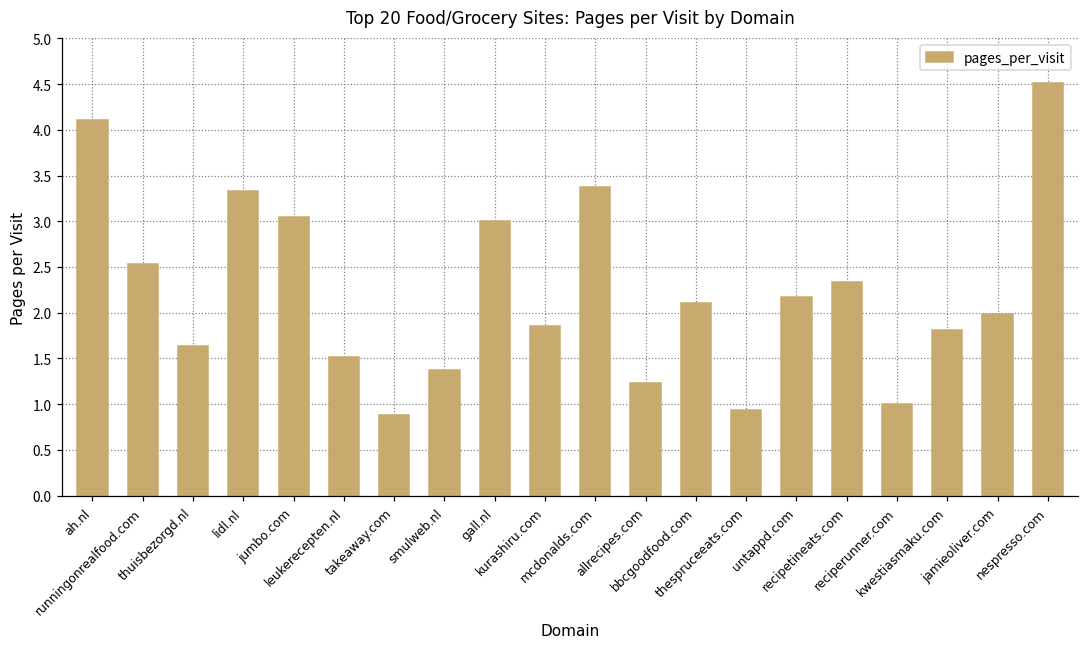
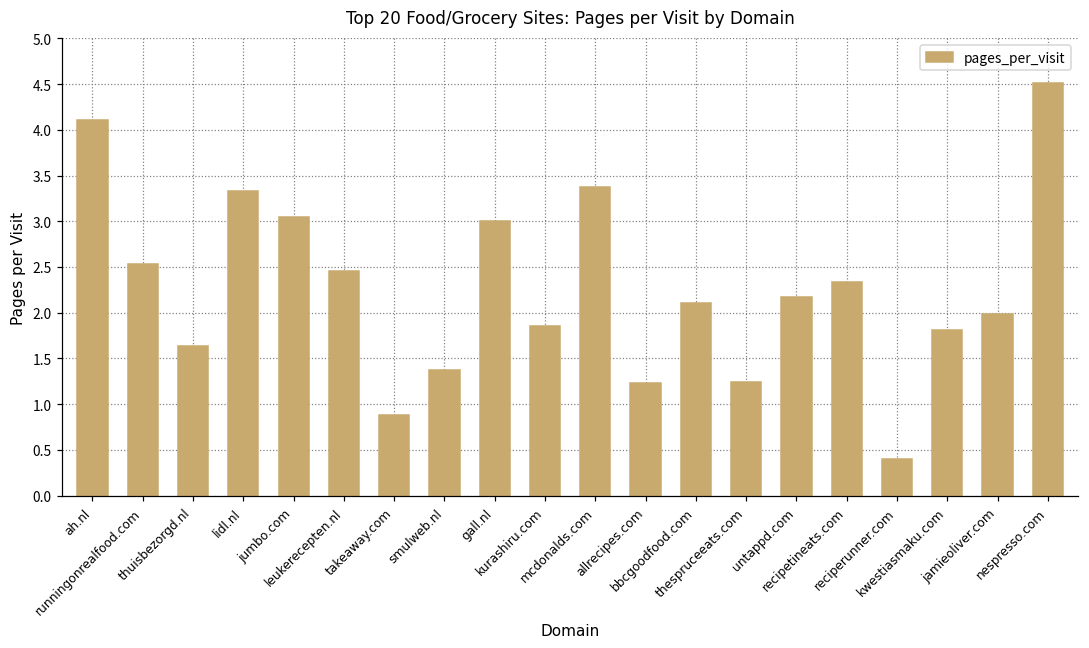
  {
    "ah.nl": 4.1,
    "runningonrealfood.com": 2.5,
    "thuisbezorgd.nl": 1.6,
    "lidl.nl": 3.3,
    "jumbo.com": 3.0,
-   "leukerecepten.nl": 1.5,
+   "leukerecepten.nl": 2.5,
    "takeaway.com": 0.9,
    "smulweb.nl": 1.4,
    "gall.nl": 3.0,
    "kurashiru.com": 1.9,
    "mcdonalds.com": 3.4,
    "allrecipes.com": 1.2,
    "bbcgoodfood.com": 2.1,
-   "thespruceeats.com": 0.9,
+   "thespruceeats.com": 1.2,
    "untappd.com": 2.2,
    "recipetineats.com": 2.3,
-   "reciperunner.com": 1.0,
+   "reciperunner.com": 0.4,
    "kwestiasmaku.com": 1.8,
    "jamieoliver.com": 2.0,
    "nespresso.com": 4.5
  }
